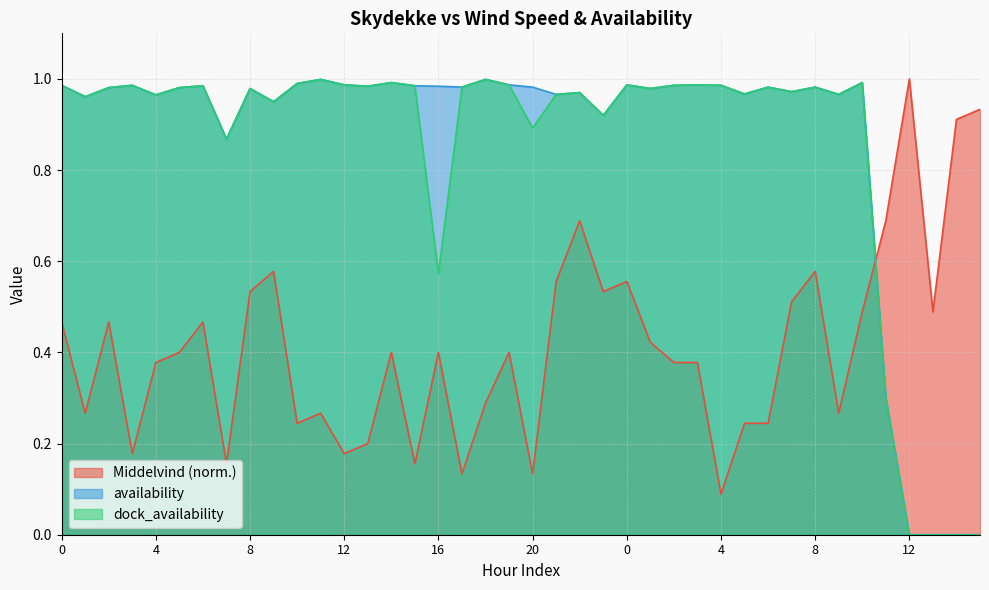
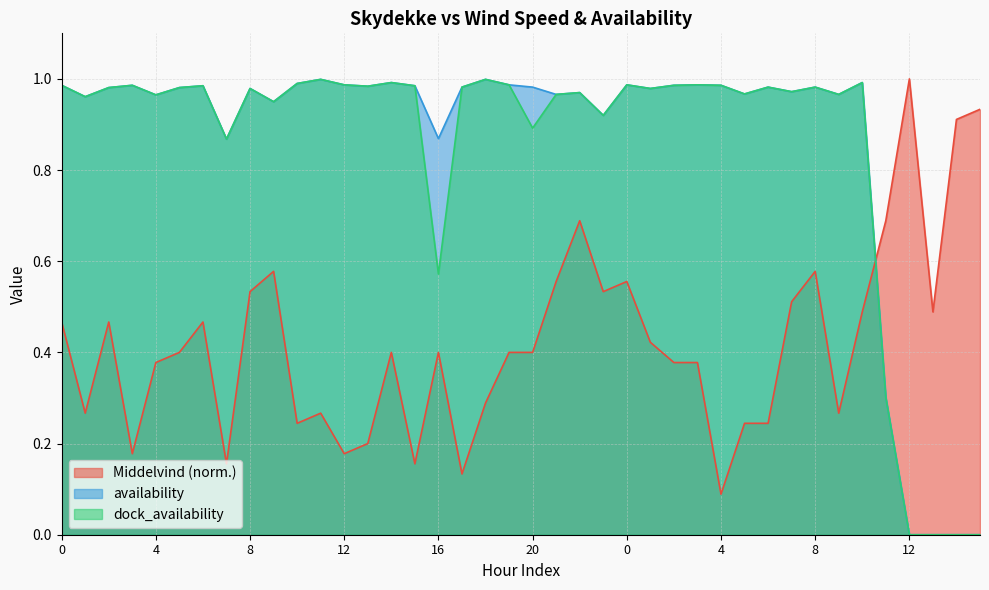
  {
    "Middelvind (norm.)": {
      "16": 0.40,
-     "20": 0.13
+     "20": 0.40
    },
    "availability": {
-     "16": 0.98,
+     "16": 0.87,
      "20": 0.98
    },
    "dock_availability": {
      "16": 0.57,
      "20": 0.89
    }
  }
